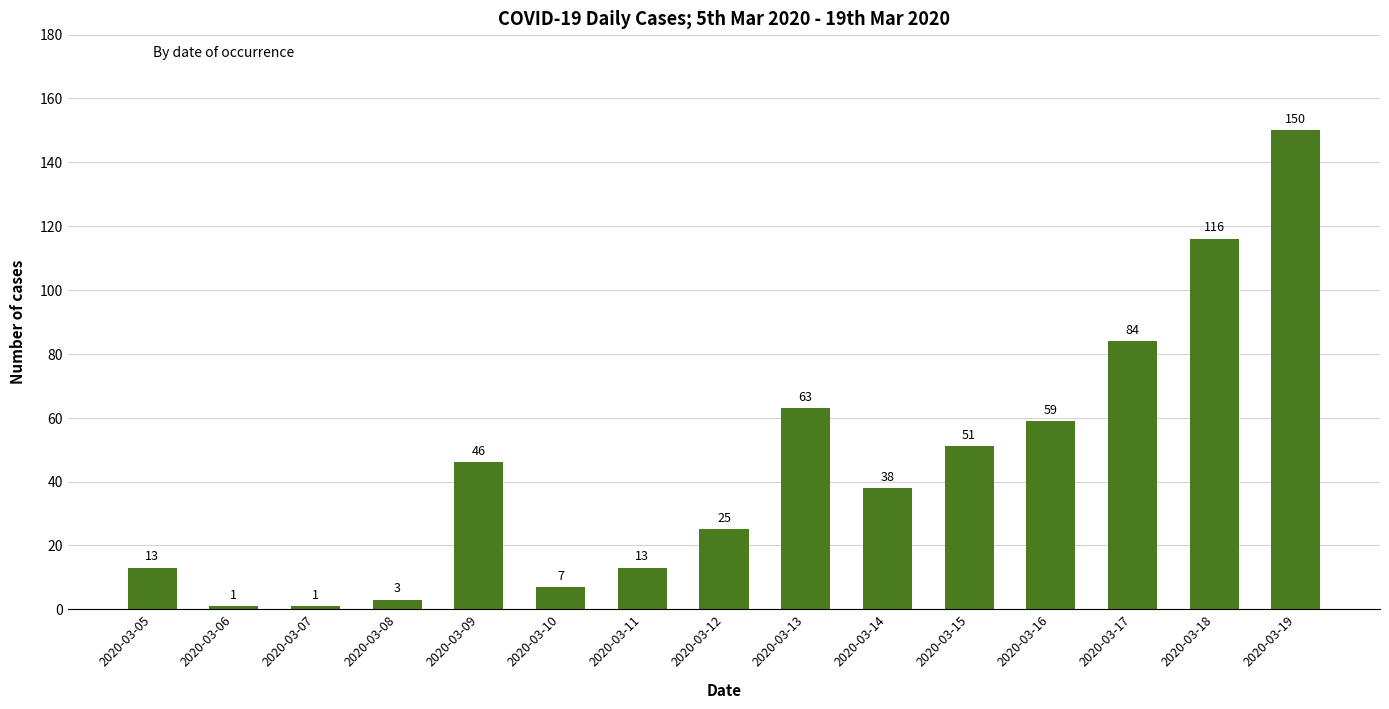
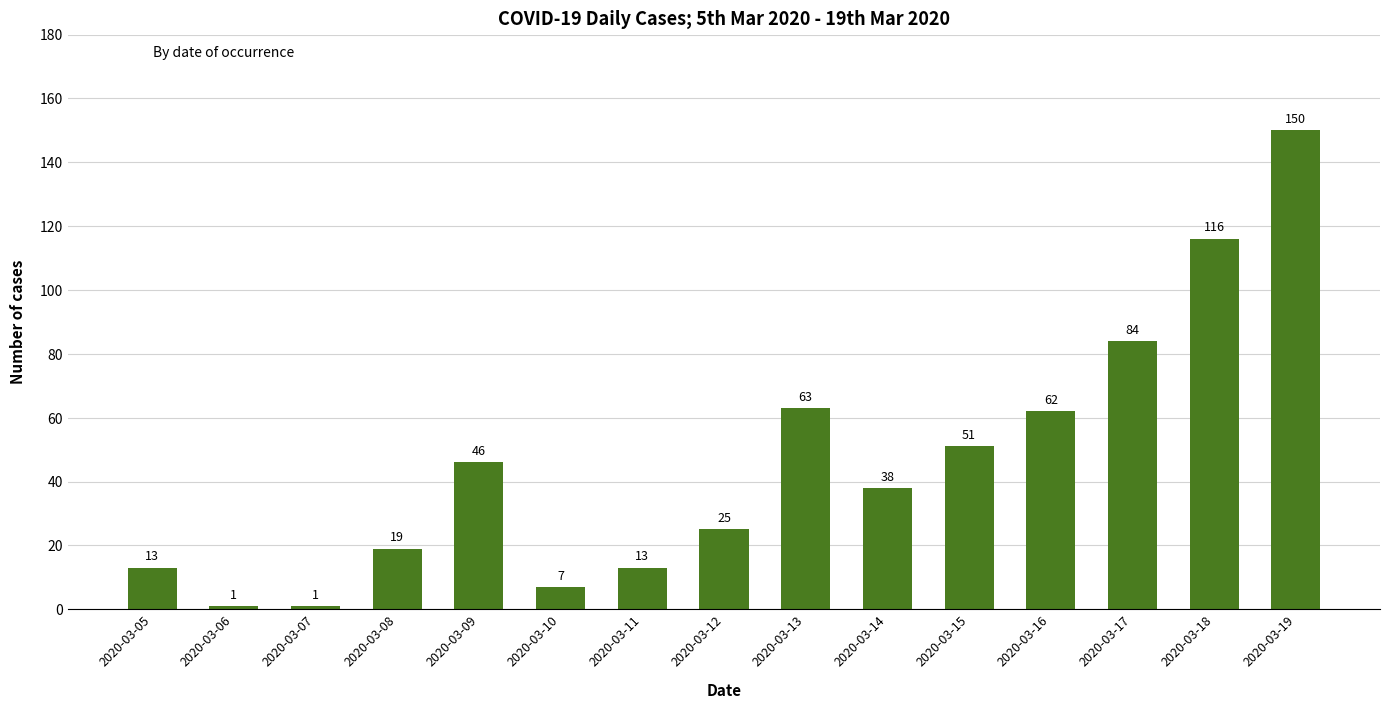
  {
    "2020-03-05": 13,
    "2020-03-06": 1,
    "2020-03-07": 1,
-   "2020-03-08": 3,
+   "2020-03-08": 19,
    "2020-03-09": 46,
    "2020-03-10": 7,
    "2020-03-11": 13,
    "2020-03-12": 25,
    "2020-03-13": 63,
    "2020-03-14": 38,
    "2020-03-15": 51,
-   "2020-03-16": 59,
+   "2020-03-16": 62,
    "2020-03-17": 84,
    "2020-03-18": 116,
    "2020-03-19": 150
  }
